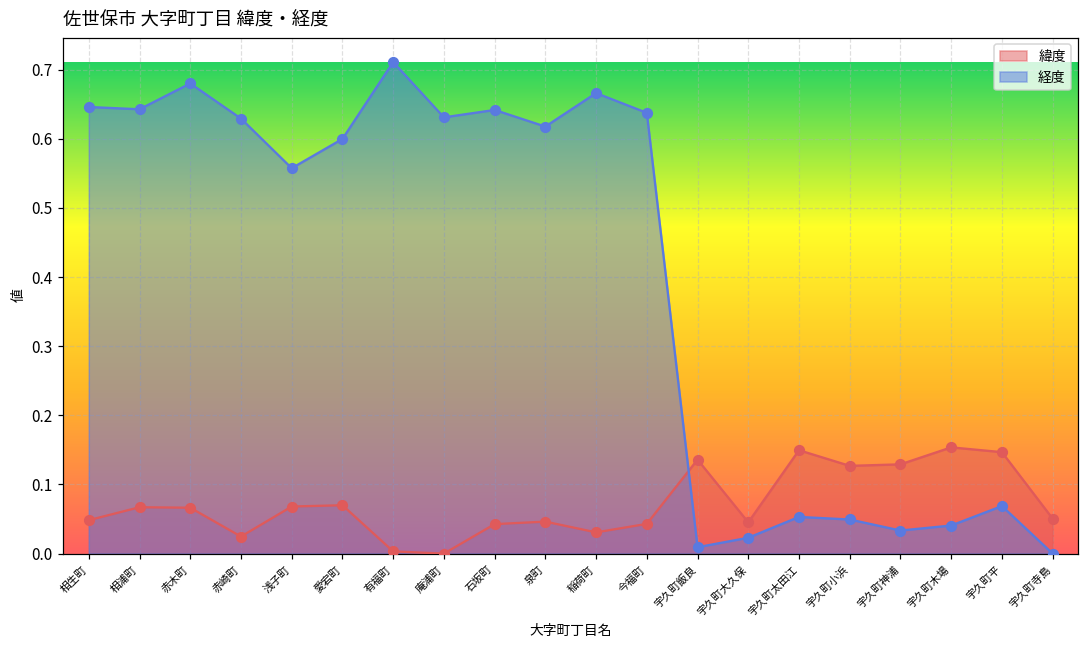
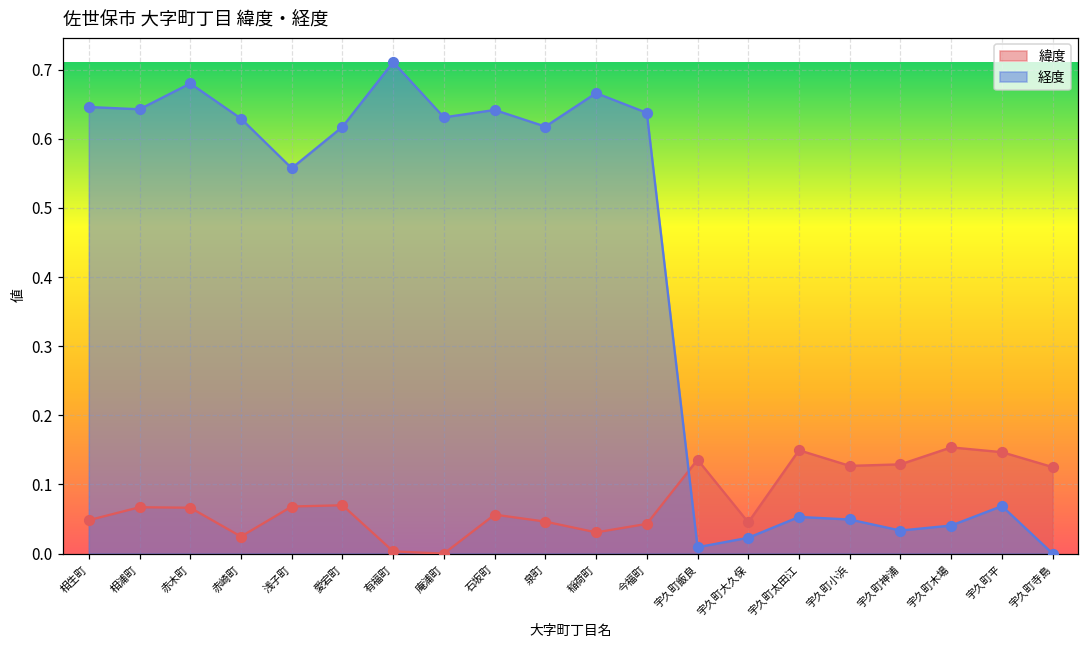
  {
    "緯度": {
      "相生町": 0.05,
      "相浦町": 0.07,
      "赤木町": 0.07,
      "赤崎町": 0.02,
      "浅子町": 0.07,
      "愛宕町": 0.07,
      "有福町": 0.00,
      "庵浦町": 0.00,
-     "石坂町": 0.04,
+     "石坂町": 0.06,
      "泉町": 0.05,
      "稲荷町": 0.03,
      "今福町": 0.04,
      "宇久町飯良": 0.14,
      "宇久町大久保": 0.05,
      "宇久町太田江": 0.15,
      "宇久町小浜": 0.13,
      "宇久町神浦": 0.13,
      "宇久町木場": 0.15,
      "宇久町平": 0.15,
-     "宇久町寺島": 0.05
+     "宇久町寺島": 0.13
    },
    "経度": {
      "相生町": 0.65,
      "相浦町": 0.64,
      "赤木町": 0.68,
      "赤崎町": 0.63,
      "浅子町": 0.56,
-     "愛宕町": 0.60,
+     "愛宕町": 0.62,
      "有福町": 0.71,
      "庵浦町": 0.63,
      "石坂町": 0.64,
      "泉町": 0.62,
      "稲荷町": 0.67,
      "今福町": 0.64,
      "宇久町飯良": 0.01,
      "宇久町大久保": 0.02,
      "宇久町太田江": 0.05,
      "宇久町小浜": 0.05,
      "宇久町神浦": 0.03,
      "宇久町木場": 0.04,
      "宇久町平": 0.07,
      "宇久町寺島": 0.00
    }
  }
